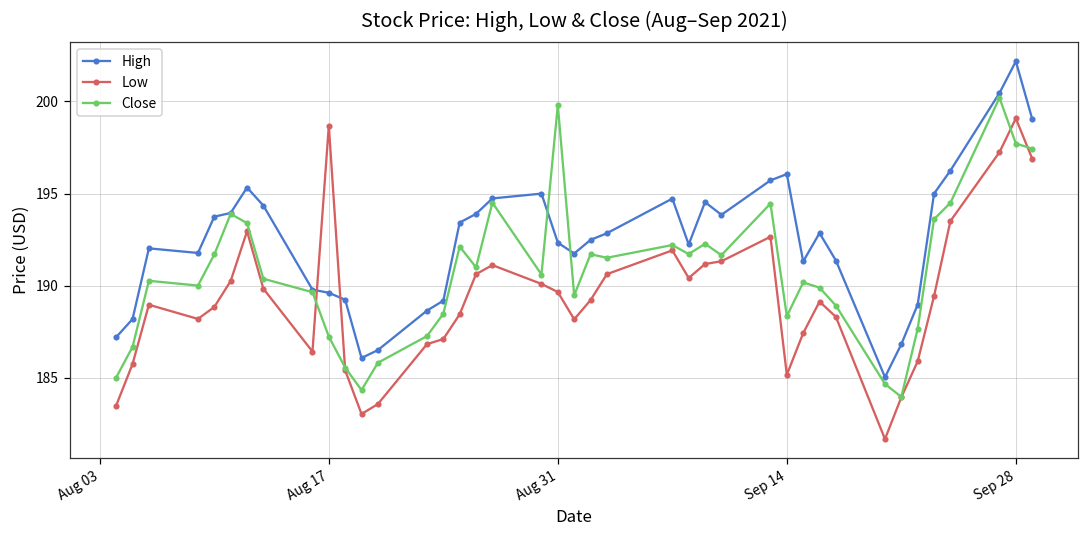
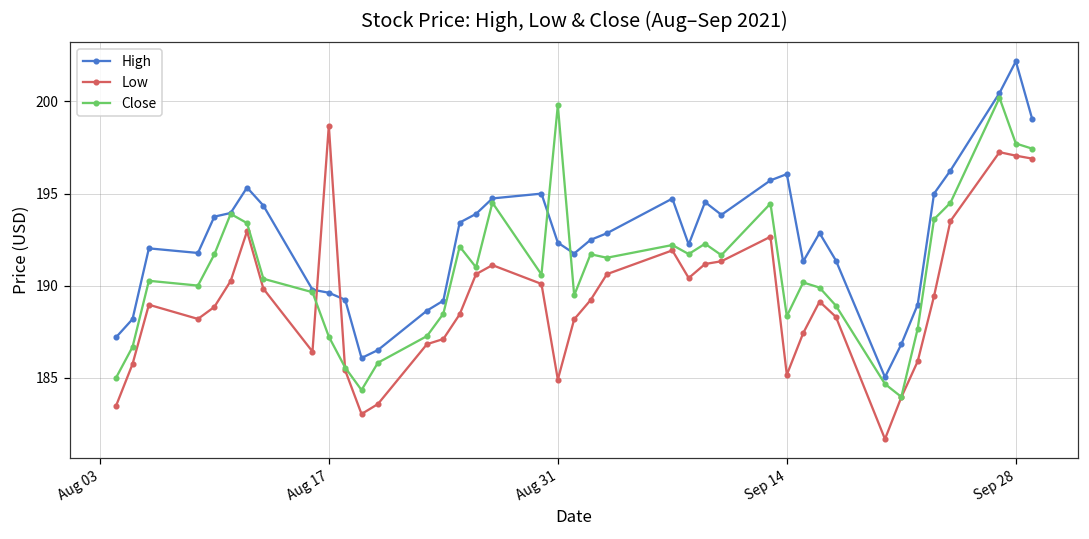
  {
    "High": {
      "Aug 17": 189.6,
      "Aug 31": 192.3,
      "Sep 14": 196.1,
      "Sep 28": 202.2
    },
    "Low": {
      "Aug 17": 198.7,
-     "Aug 31": 189.7,
+     "Aug 31": 184.9,
      "Sep 14": 185.2,
-     "Sep 28": 199.1
+     "Sep 28": 197.1
    },
    "Close": {
      "Aug 17": 187.2,
      "Aug 31": 199.8,
      "Sep 14": 188.4,
      "Sep 28": 197.7
    }
  }
